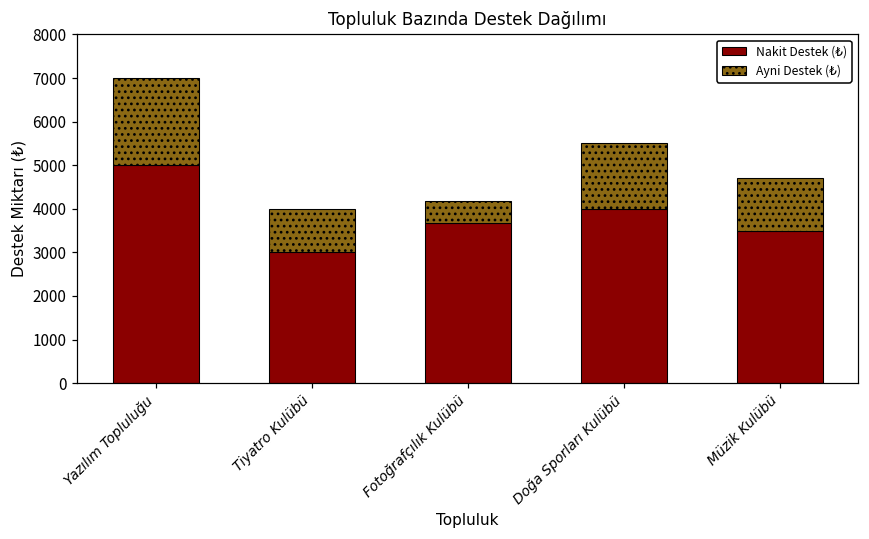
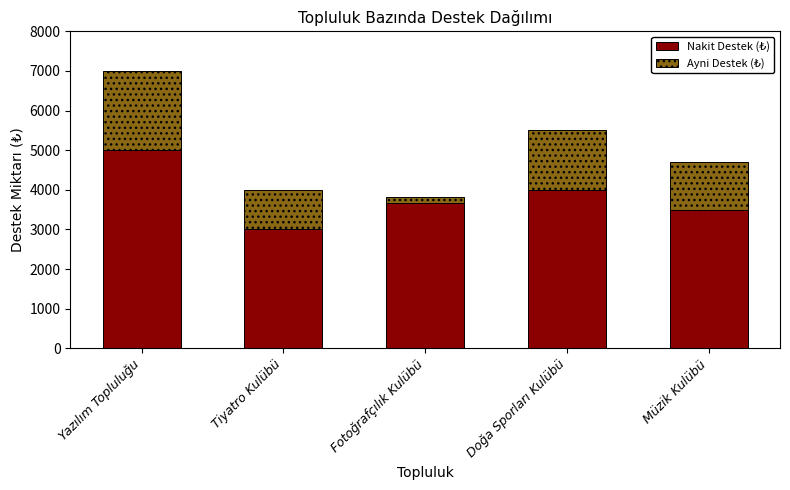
  {
    "Nakit Destek (₺)": {
      "Yazılım Topluluğu": 5000,
      "Tiyatro Kulübü": 3000,
      "Fotoğrafçılık Kulübü": 3700,
      "Doğa Sporları Kulübü": 4000,
      "Müzik Kulübü": 3500
    },
    "Ayni Destek (₺)": {
      "Yazılım Topluluğu": 2000,
      "Tiyatro Kulübü": 1000,
-     "Fotoğrafçılık Kulübü": 500,
+     "Fotoğrafçılık Kulübü": 100,
      "Doğa Sporları Kulübü": 1500,
      "Müzik Kulübü": 1200
    }
  }
